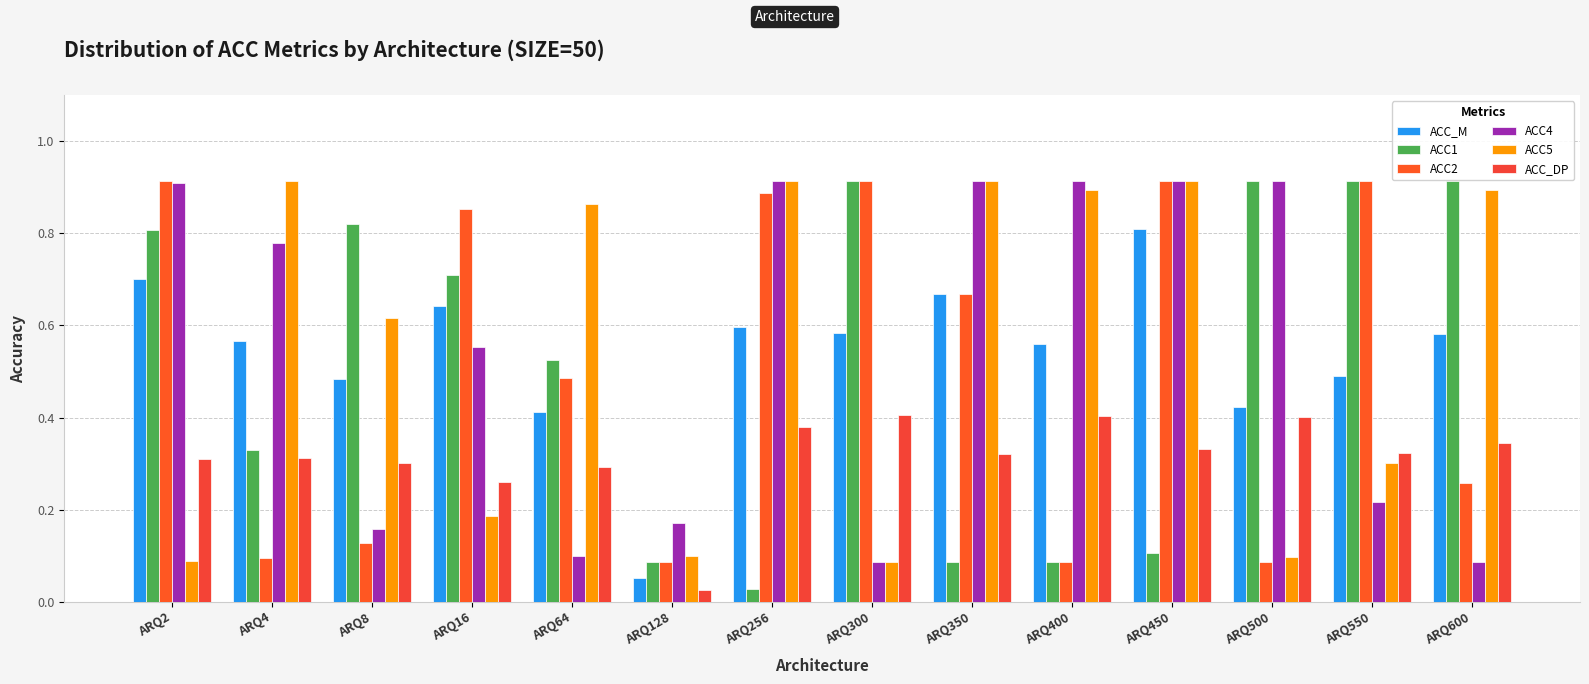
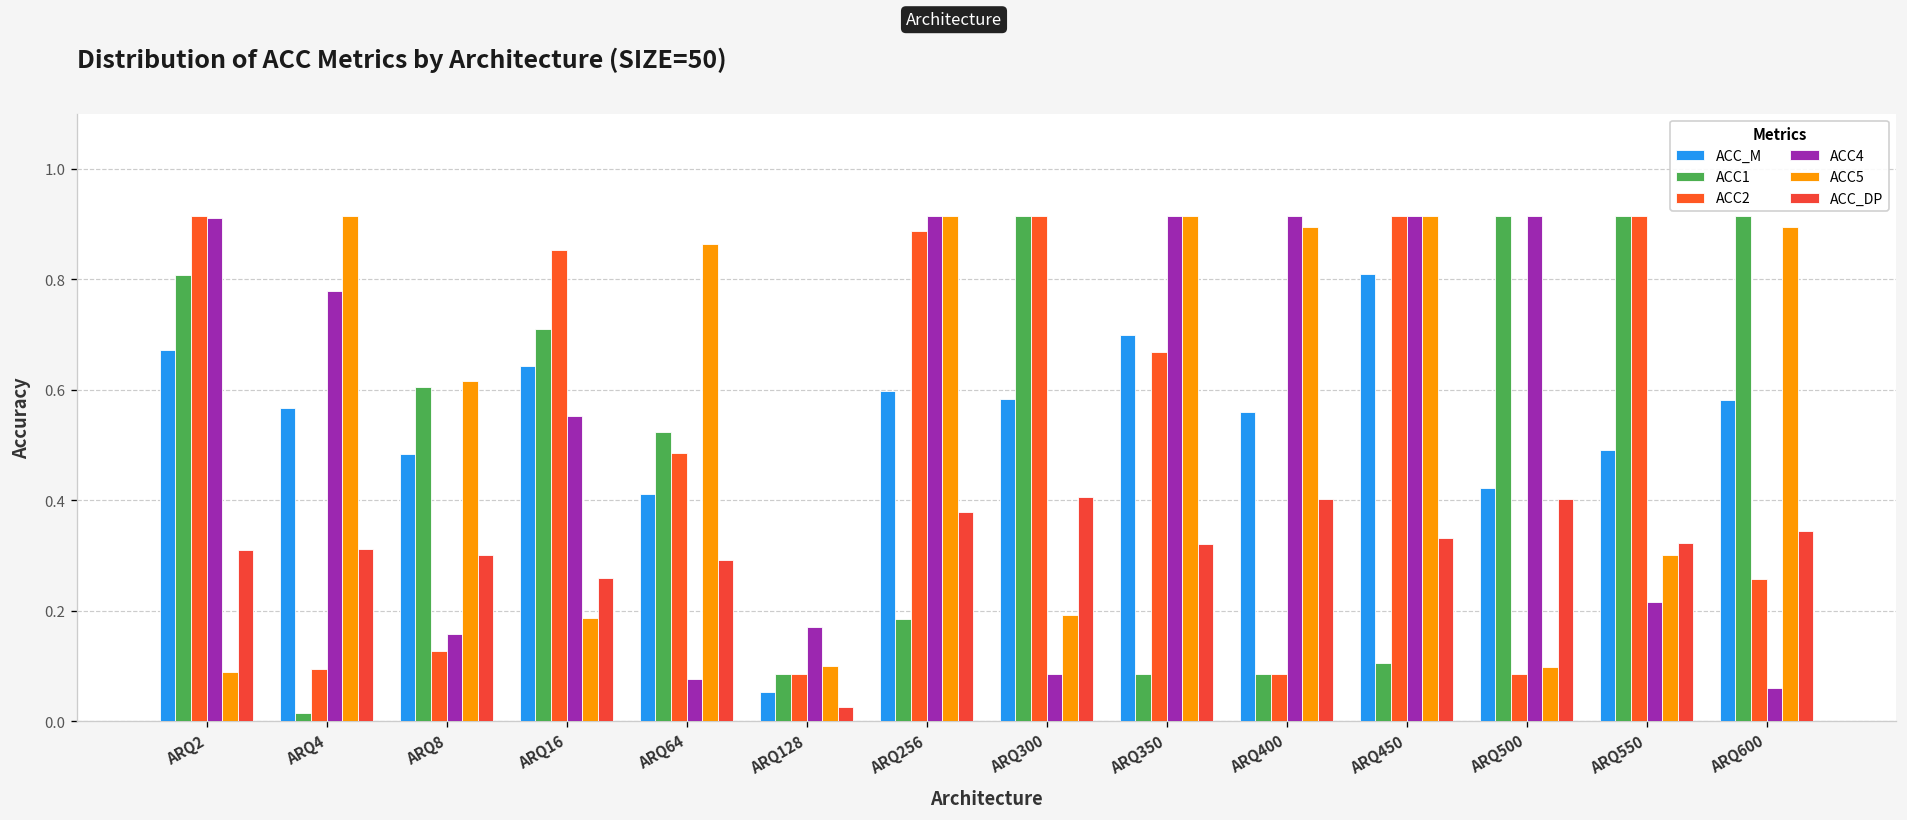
  {
    "ACC_M": {
-     "ARQ2": 0.70,
+     "ARQ2": 0.67,
      "ARQ4": 0.57,
      "ARQ8": 0.48,
      "ARQ16": 0.64,
      "ARQ64": 0.41,
      "ARQ128": 0.05,
      "ARQ256": 0.60,
      "ARQ300": 0.58,
-     "ARQ350": 0.67,
+     "ARQ350": 0.70,
      "ARQ400": 0.56,
      "ARQ450": 0.81,
      "ARQ500": 0.42,
      "ARQ550": 0.49,
      "ARQ600": 0.58
    },
    "ACC1": {
      "ARQ2": 0.81,
-     "ARQ4": 0.33,
-     "ARQ8": 0.82,
+     "ARQ4": 0.01,
+     "ARQ8": 0.60,
      "ARQ16": 0.71,
      "ARQ64": 0.52,
      "ARQ128": 0.09,
-     "ARQ256": 0.03,
+     "ARQ256": 0.18,
      "ARQ300": 0.91,
      "ARQ350": 0.09,
      "ARQ400": 0.09,
      "ARQ450": 0.11,
      "ARQ500": 0.91,
      "ARQ550": 0.91,
      "ARQ600": 0.91
    },
    "ACC4": {
      "ARQ2": 0.91,
      "ARQ4": 0.78,
      "ARQ8": 0.16,
      "ARQ16": 0.55,
-     "ARQ64": 0.10,
+     "ARQ64": 0.08,
      "ARQ128": 0.17,
      "ARQ256": 0.91,
      "ARQ300": 0.09,
      "ARQ350": 0.91,
      "ARQ400": 0.91,
      "ARQ450": 0.91,
      "ARQ500": 0.91,
      "ARQ550": 0.22,
-     "ARQ600": 0.09
+     "ARQ600": 0.06
    },
    "ACC5": {
      "ARQ2": 0.09,
      "ARQ4": 0.91,
      "ARQ8": 0.62,
      "ARQ16": 0.19,
      "ARQ64": 0.86,
      "ARQ128": 0.10,
      "ARQ256": 0.91,
-     "ARQ300": 0.09,
+     "ARQ300": 0.19,
      "ARQ350": 0.91,
      "ARQ400": 0.89,
      "ARQ450": 0.91,
      "ARQ500": 0.10,
      "ARQ550": 0.30,
      "ARQ600": 0.90
    }
  }
